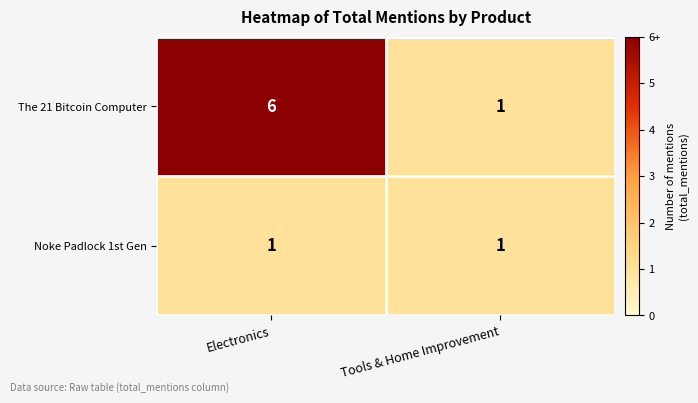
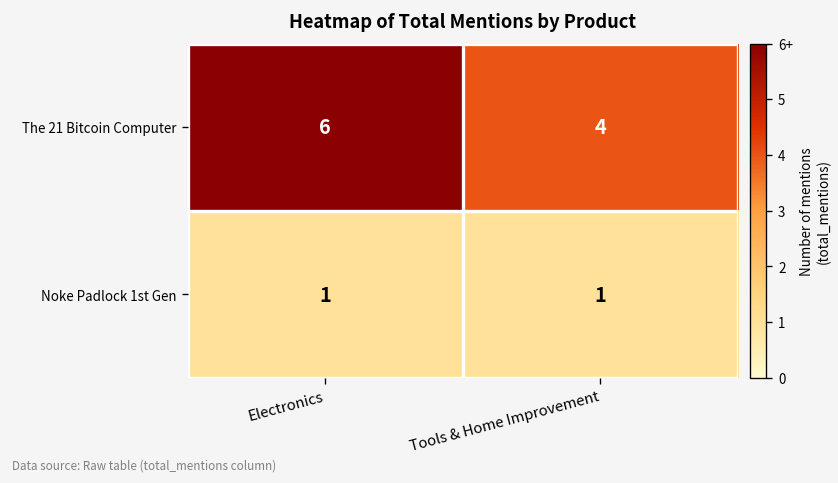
  {
    "The 21 Bitcoin Computer": {
      "Electronics": 6,
-     "Tools & Home Improvement": 1
+     "Tools & Home Improvement": 4
    },
    "Noke Padlock 1st Gen": {
      "Electronics": 1,
      "Tools & Home Improvement": 1
    }
  }
